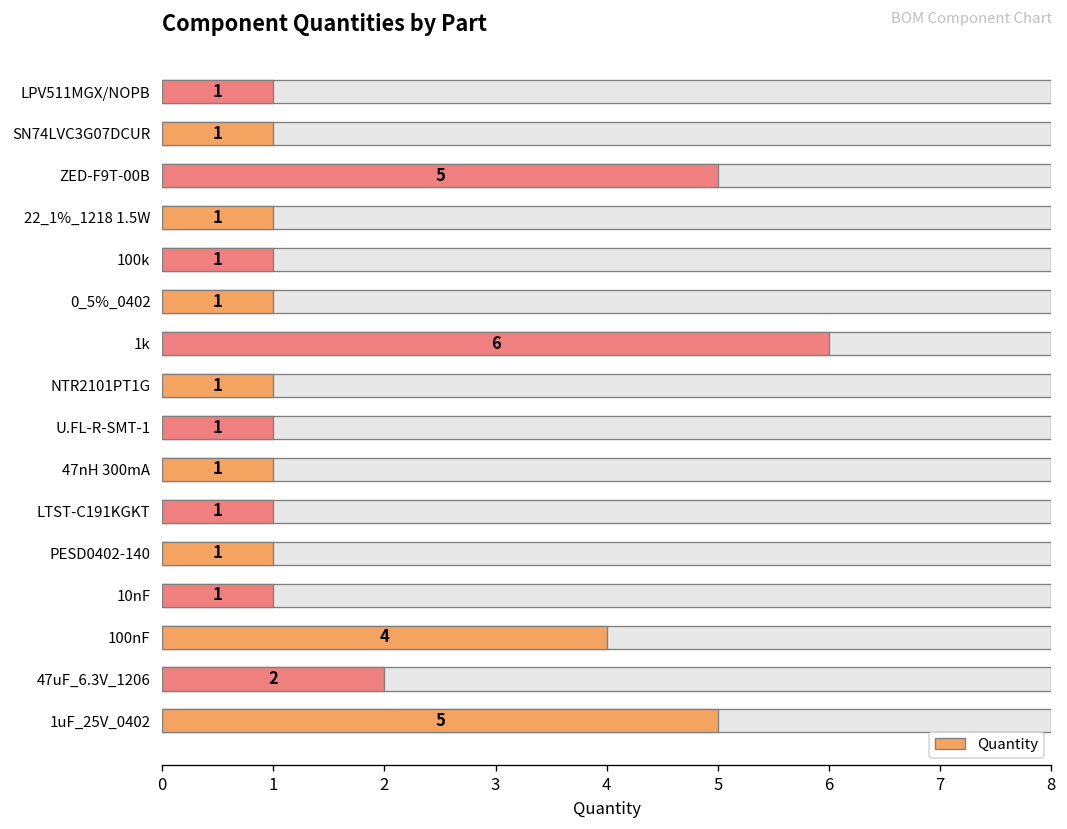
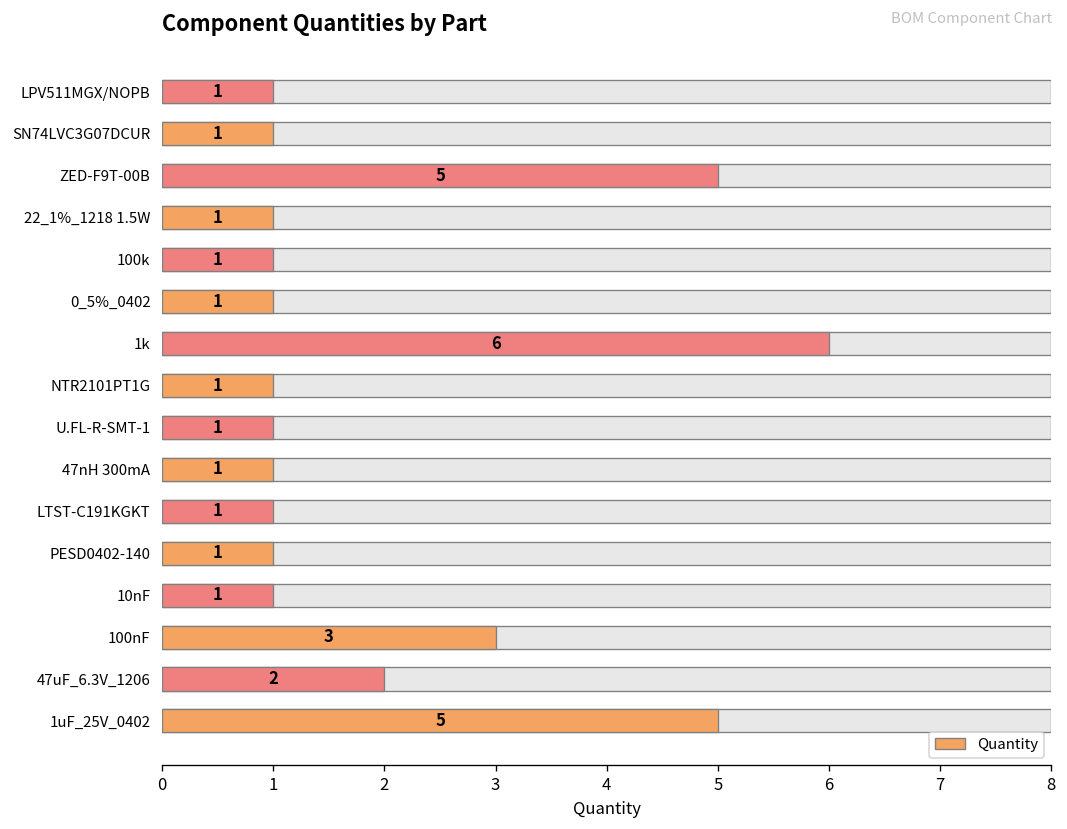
  {
    "Quantity": {
-     "100nF": 4
+     "100nF": 3
    }
  }
